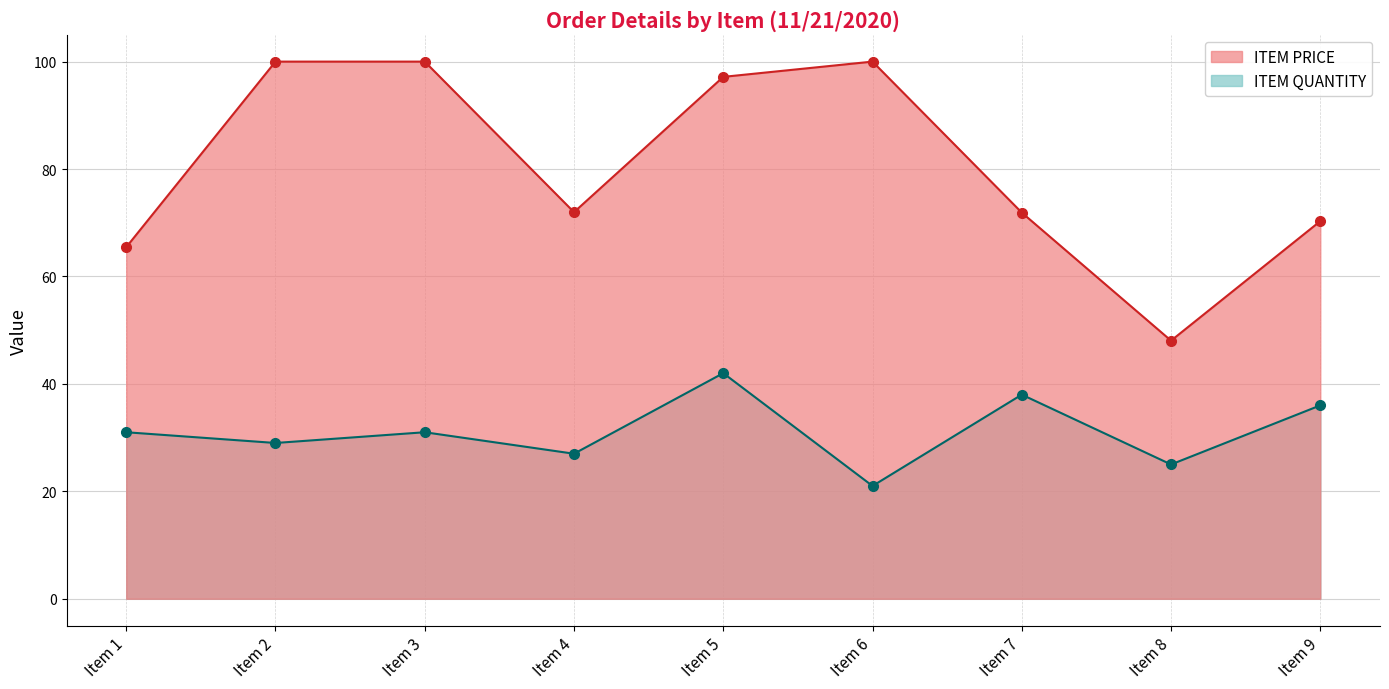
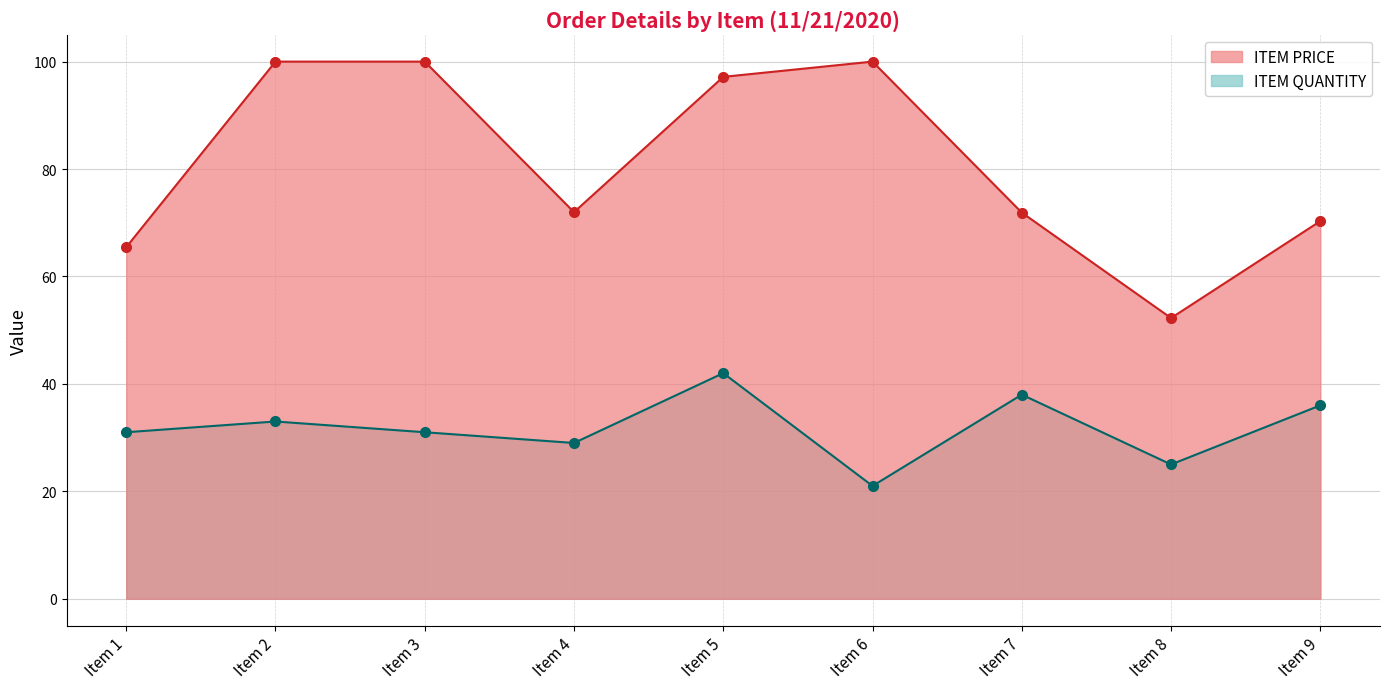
  {
    "ITEM QUANTITY": {
      "Item 1": 31,
-     "Item 2": 29,
+     "Item 2": 33,
      "Item 3": 31,
-     "Item 4": 27,
+     "Item 4": 29,
      "Item 5": 42,
      "Item 6": 21,
      "Item 7": 38,
      "Item 8": 25,
      "Item 9": 36
    },
    "ITEM PRICE": {
      "Item 1": 65,
      "Item 2": 100,
      "Item 3": 100,
      "Item 4": 72,
      "Item 5": 97,
      "Item 6": 100,
      "Item 7": 72,
-     "Item 8": 48,
+     "Item 8": 52,
      "Item 9": 70
    }
  }
